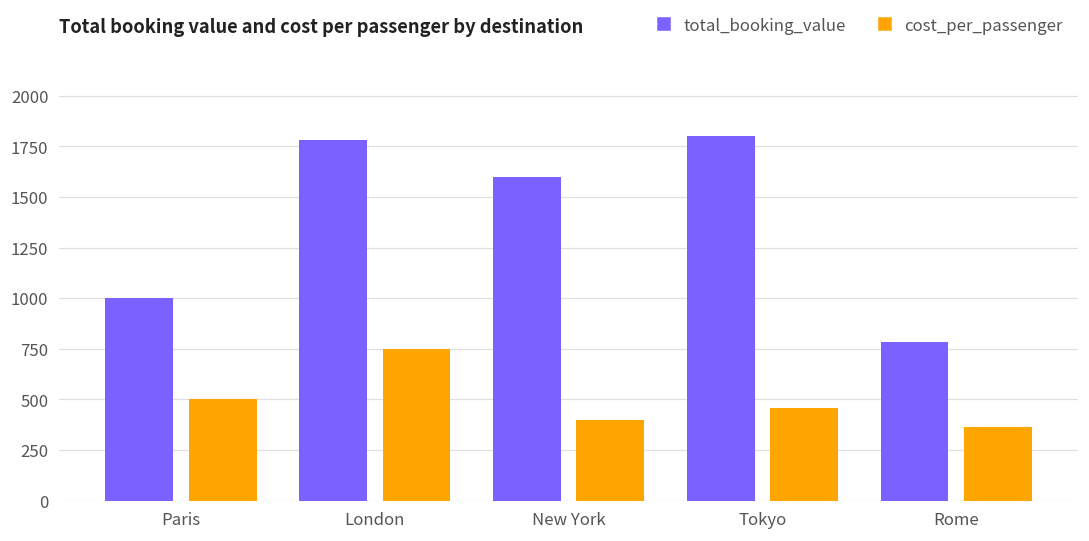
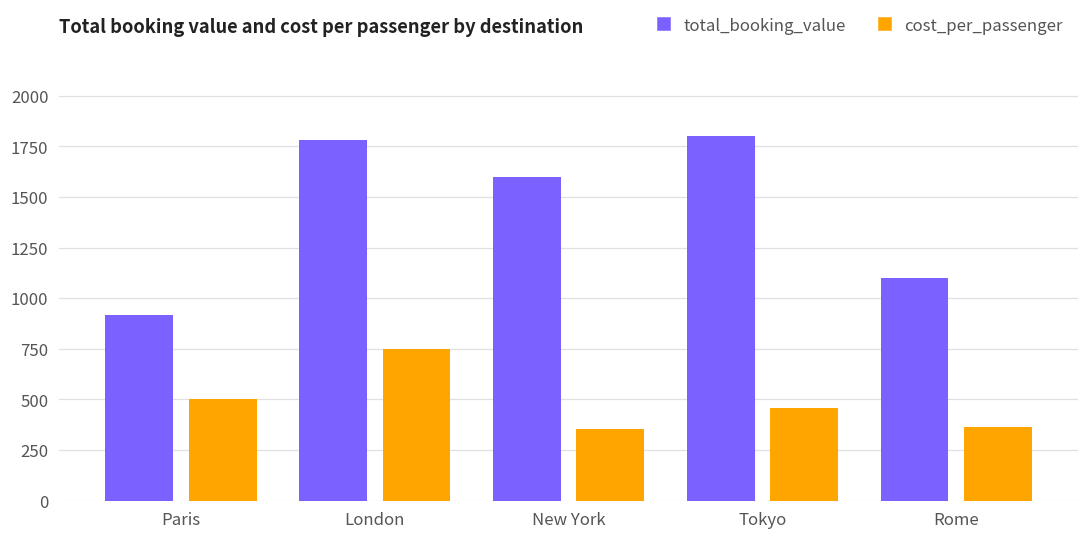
  {
    "total_booking_value": {
-     "Paris": 1000,
+     "Paris": 920,
      "London": 1780,
      "New York": 1600,
      "Tokyo": 1800,
-     "Rome": 780
+     "Rome": 1100
    },
    "cost_per_passenger": {
      "Paris": 500,
      "London": 750,
-     "New York": 400,
+     "New York": 360,
      "Tokyo": 460,
      "Rome": 360
    }
  }
